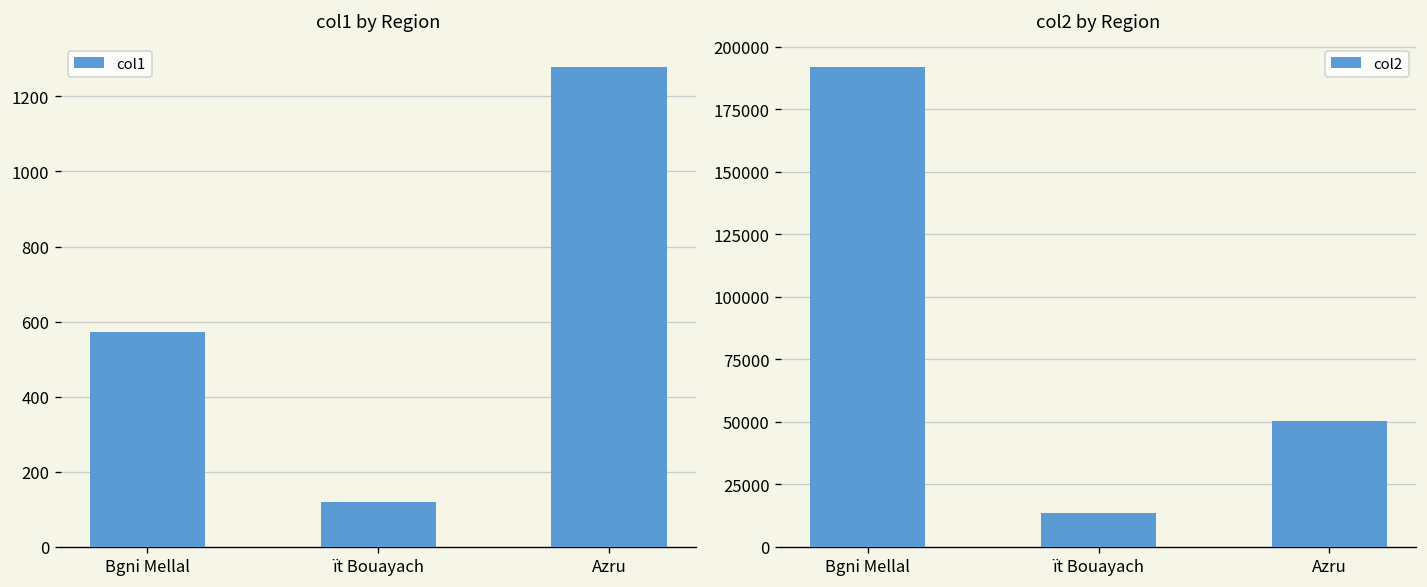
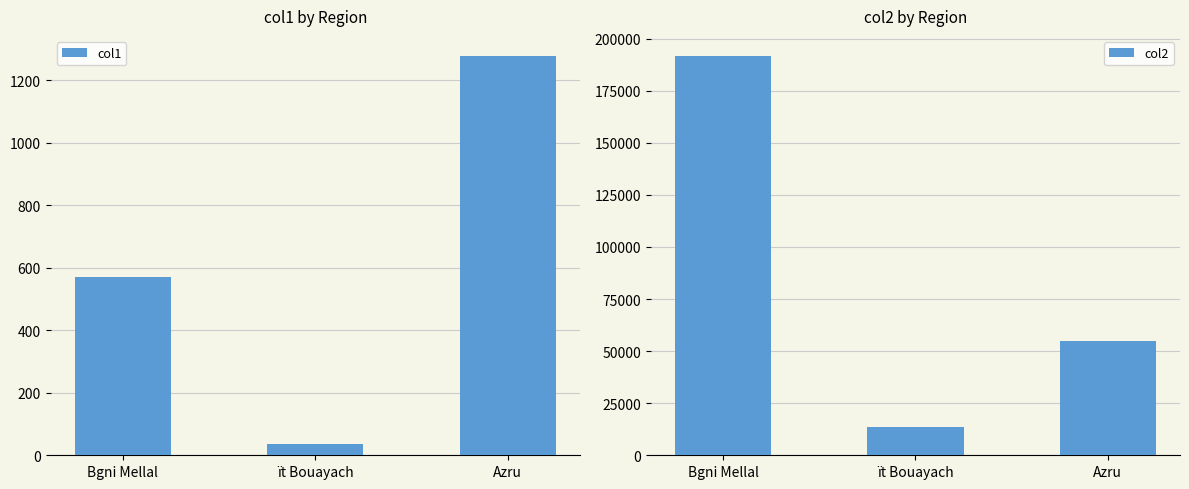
  {
    "col1 by Region": {
      "Bgni Mellal": 570,
-     "ït Bouayach": 120,
+     "ït Bouayach": 40,
      "Azru": 1280
    },
    "col2 by Region": {
      "Bgni Mellal": 192000,
      "ït Bouayach": 14000,
-     "Azru": 50000
+     "Azru": 55000
    }
  }
